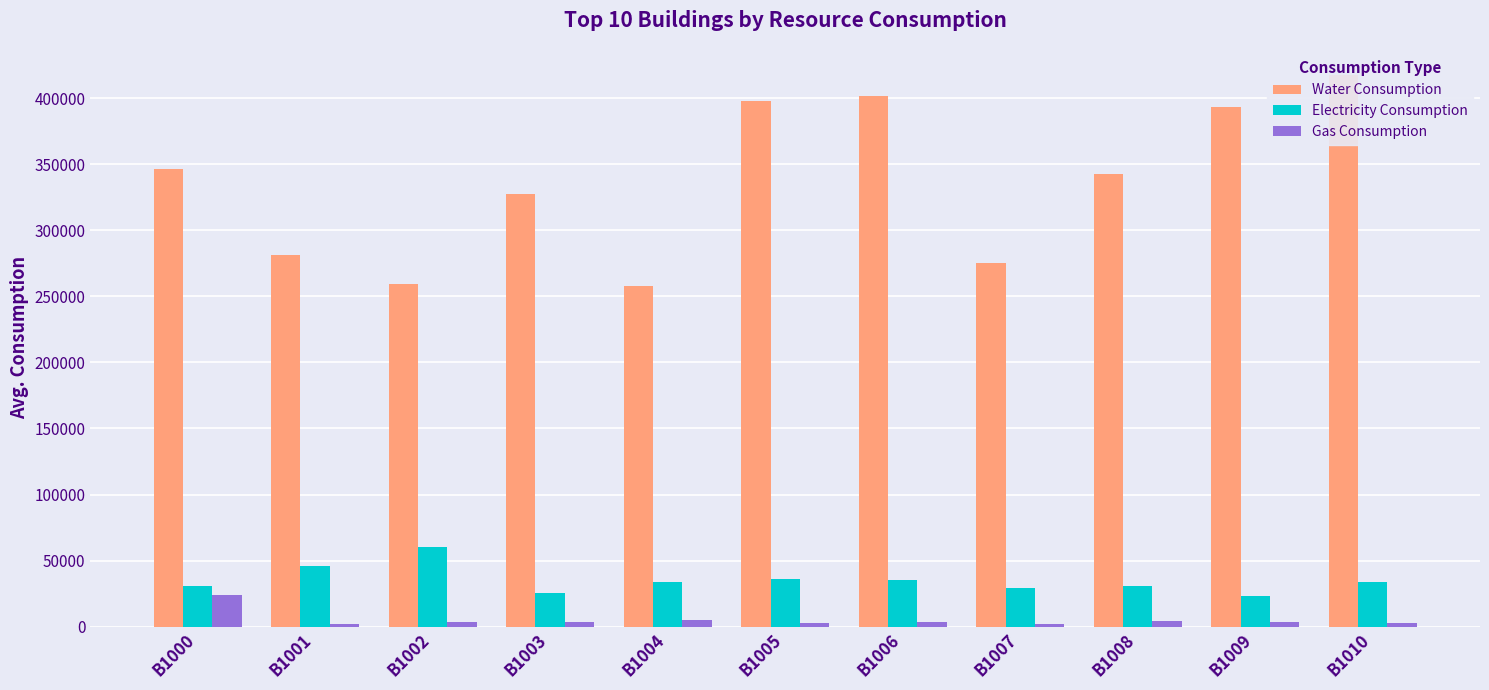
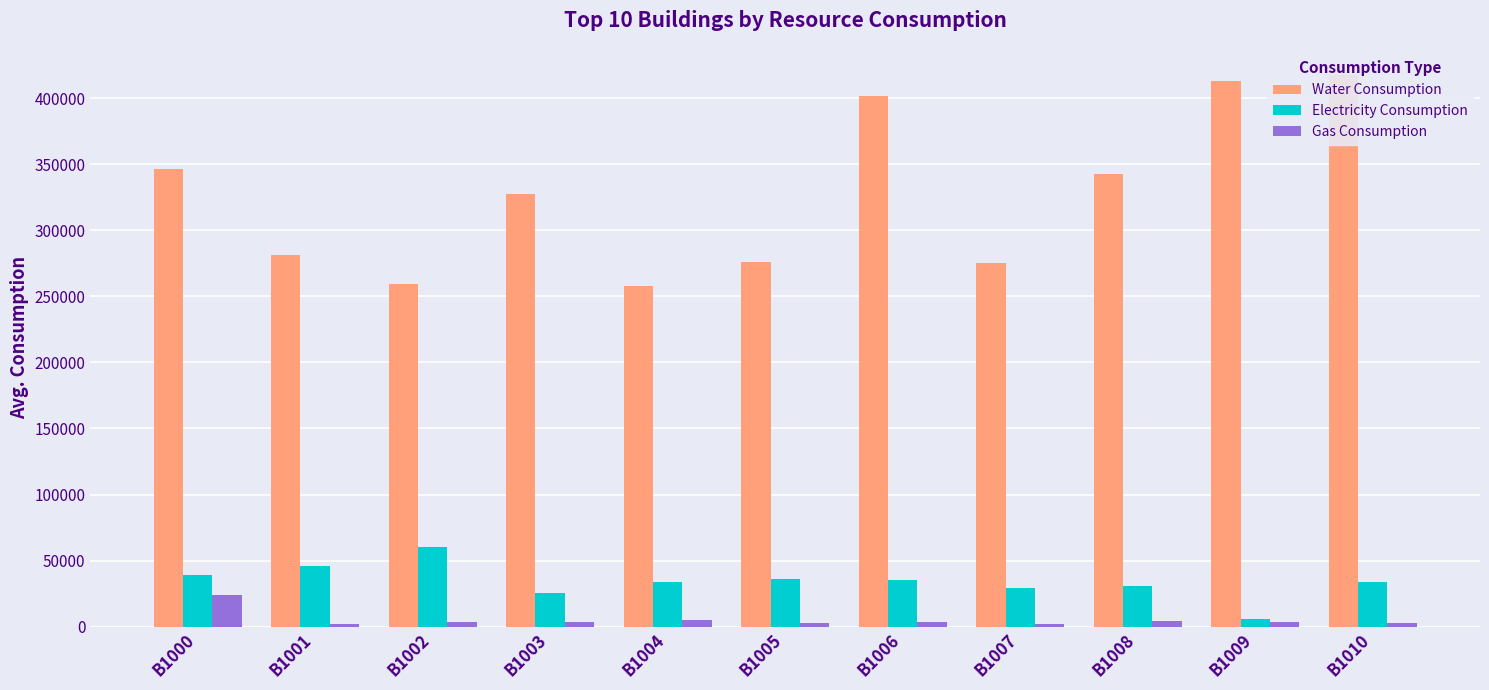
  {
    "Water Consumption": {
      "B1000": 346000,
      "B1001": 282000,
      "B1002": 260000,
      "B1003": 328000,
      "B1004": 258000,
-     "B1005": 398000,
+     "B1005": 276000,
      "B1006": 401000,
      "B1007": 275000,
      "B1008": 343000,
-     "B1009": 393000
+     "B1009": 413000
    },
    "Electricity Consumption": {
-     "B1000": 31000,
+     "B1000": 39000,
      "B1001": 46000,
      "B1002": 61000,
      "B1003": 26000,
      "B1004": 34000,
      "B1005": 36000,
      "B1006": 35000,
      "B1007": 29000,
      "B1008": 31000,
-     "B1009": 24000,
+     "B1009": 5000,
      "B1010": 33000
    },
    "Gas Consumption": {
      "B1000": 24000,
      "B1001": 2000,
      "B1002": 3000,
      "B1003": 4000,
      "B1004": 5000,
      "B1005": 3000,
      "B1006": 4000,
      "B1007": 2000,
      "B1008": 4000,
      "B1009": 3000,
      "B1010": 3000
    }
  }
